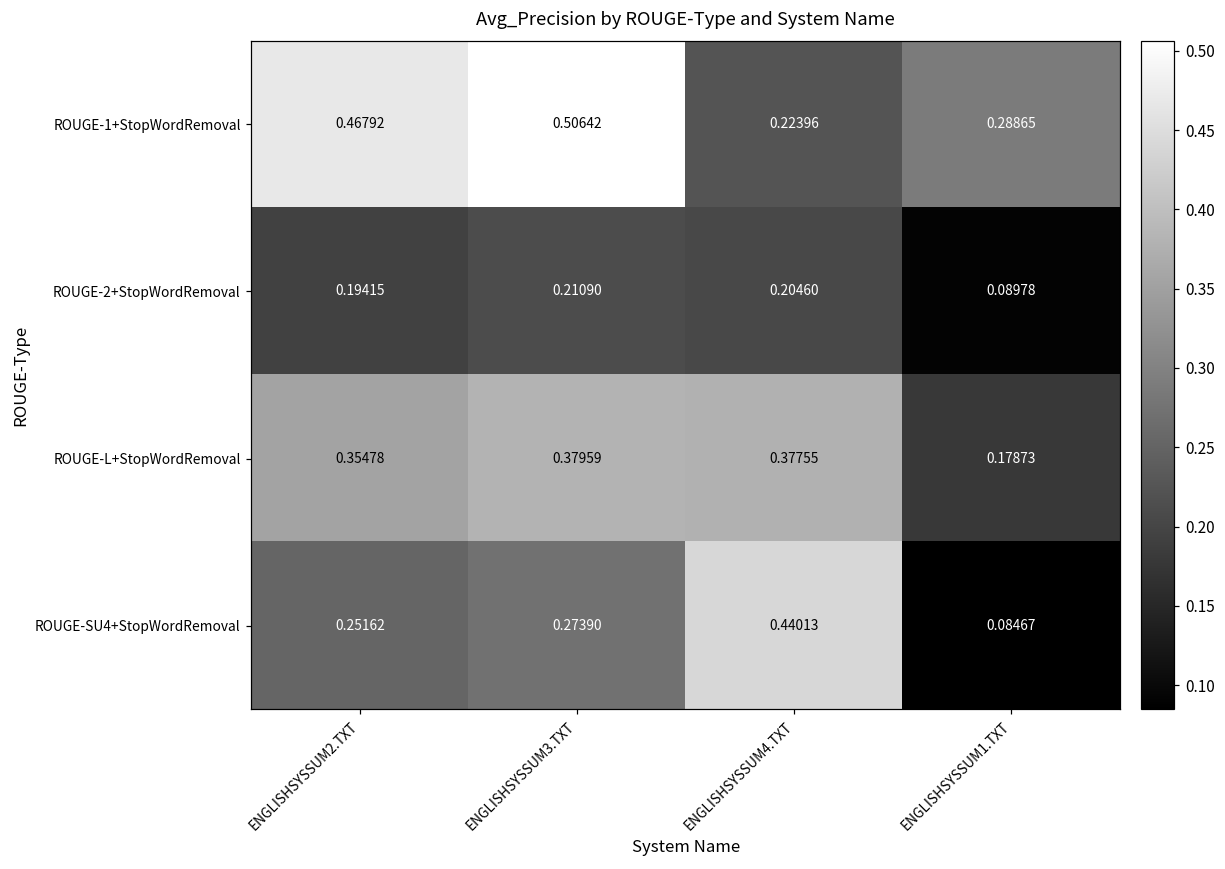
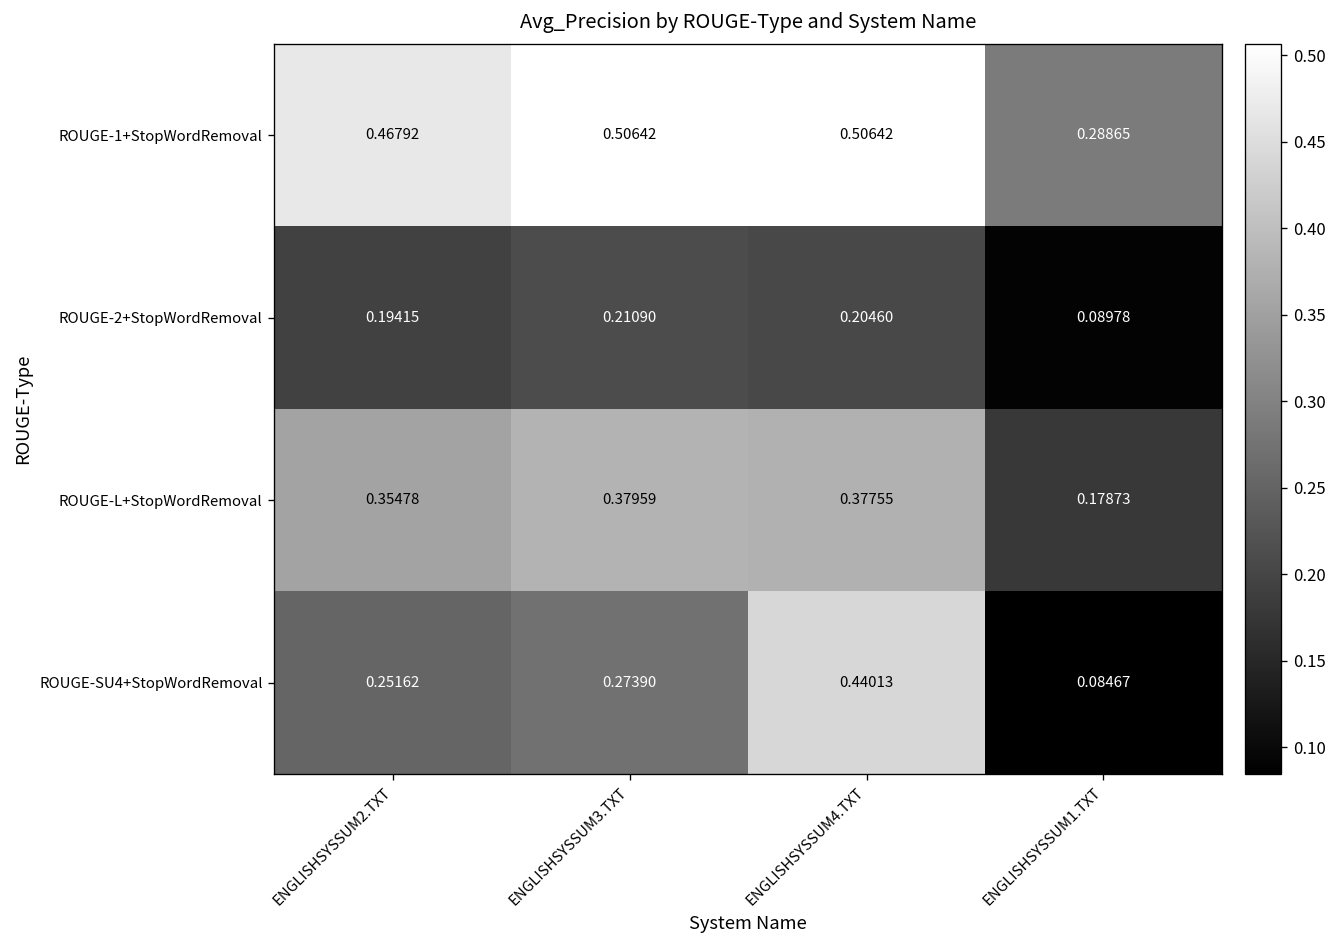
  {
    "ROUGE-1+StopWordRemoval": {
      "ENGLISHSYSSUM2.TXT": 0.46792,
      "ENGLISHSYSSUM3.TXT": 0.50642,
-     "ENGLISHSYSSUM4.TXT": 0.22396,
+     "ENGLISHSYSSUM4.TXT": 0.50642,
      "ENGLISHSYSSUM1.TXT": 0.28865
    },
    "ROUGE-2+StopWordRemoval": {
      "ENGLISHSYSSUM2.TXT": 0.19415,
      "ENGLISHSYSSUM3.TXT": 0.21090,
      "ENGLISHSYSSUM4.TXT": 0.20460,
      "ENGLISHSYSSUM1.TXT": 0.08978
    },
    "ROUGE-L+StopWordRemoval": {
      "ENGLISHSYSSUM2.TXT": 0.35478,
      "ENGLISHSYSSUM3.TXT": 0.37959,
      "ENGLISHSYSSUM4.TXT": 0.37755,
      "ENGLISHSYSSUM1.TXT": 0.17873
    },
    "ROUGE-SU4+StopWordRemoval": {
      "ENGLISHSYSSUM2.TXT": 0.25162,
      "ENGLISHSYSSUM3.TXT": 0.27390,
      "ENGLISHSYSSUM4.TXT": 0.44013,
      "ENGLISHSYSSUM1.TXT": 0.08467
    }
  }
